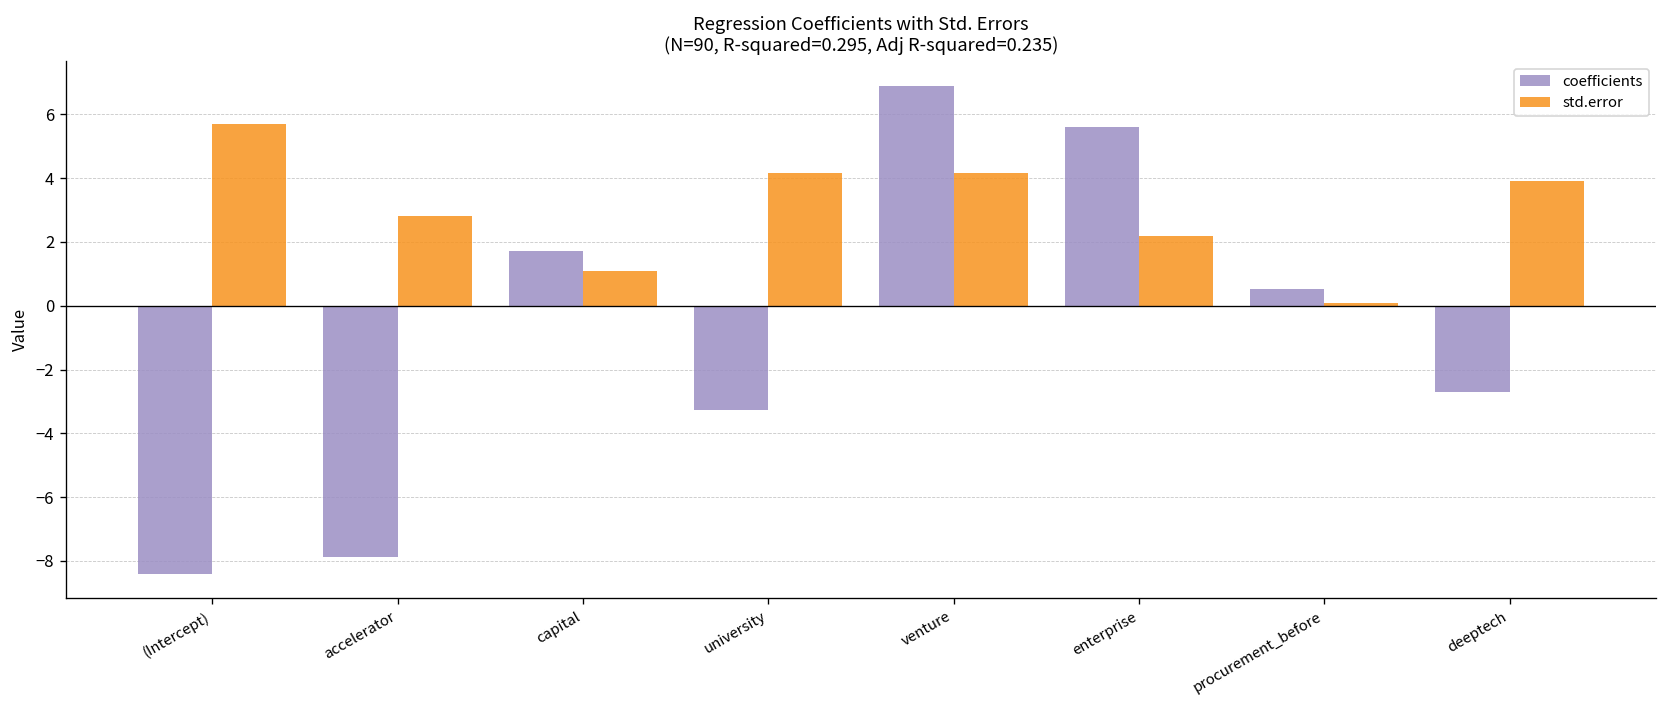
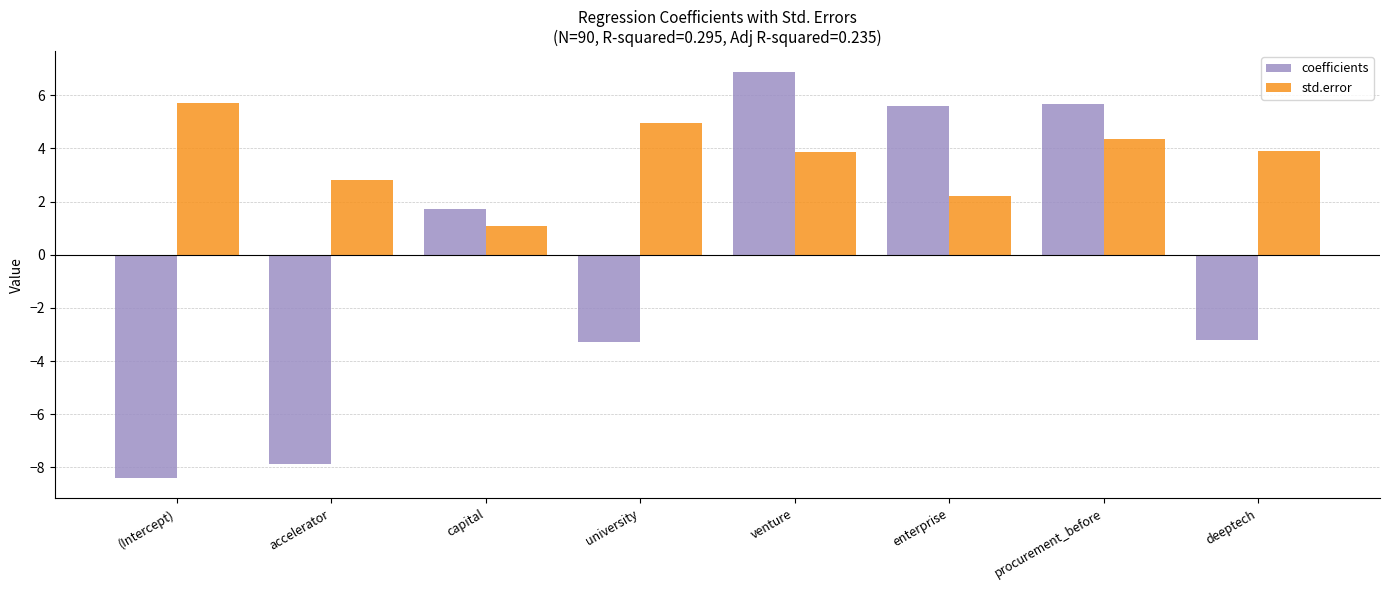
  {
    "coefficients": {
      "(Intercept)": -8.4,
      "accelerator": -7.9,
      "capital": 1.7,
      "university": -3.3,
      "venture": 6.9,
      "enterprise": 5.6,
-     "procurement_before": 0.5,
-     "deeptech": -2.7
+     "procurement_before": 5.7,
+     "deeptech": -3.2
    },
    "std.error": {
      "(Intercept)": 5.7,
      "accelerator": 2.8,
      "capital": 1.1,
-     "university": 4.2,
-     "venture": 4.2,
+     "university": 5.0,
+     "venture": 3.9,
      "enterprise": 2.2,
-     "procurement_before": 0.1,
+     "procurement_before": 4.4,
      "deeptech": 3.9
    }
  }
